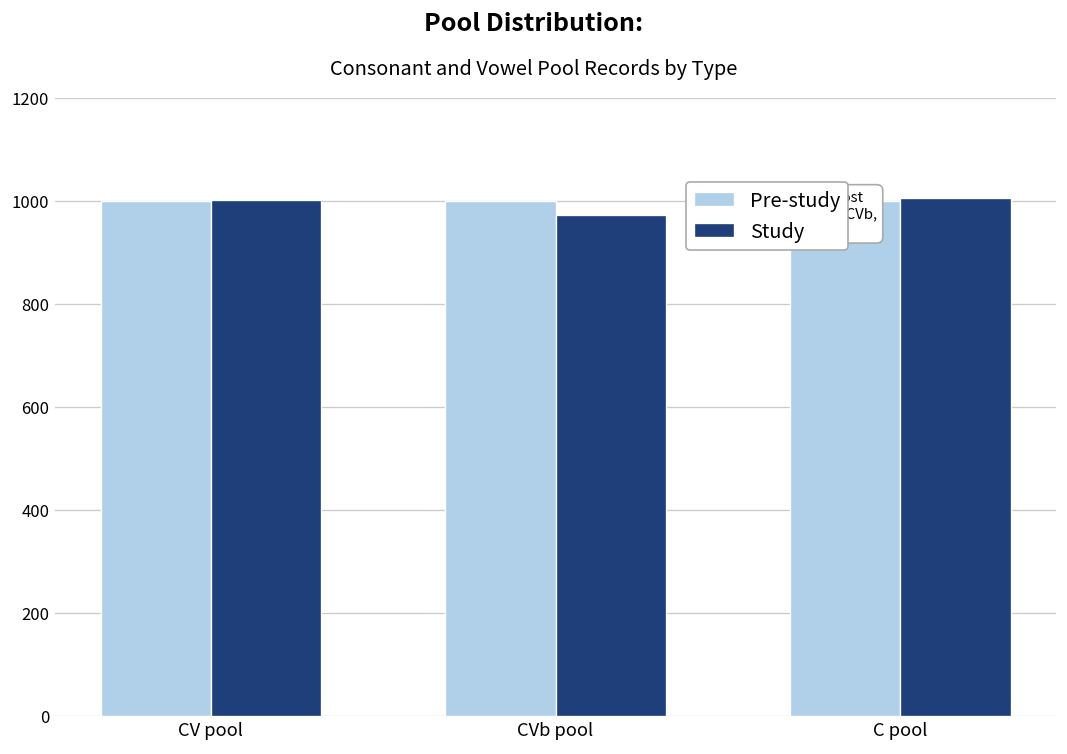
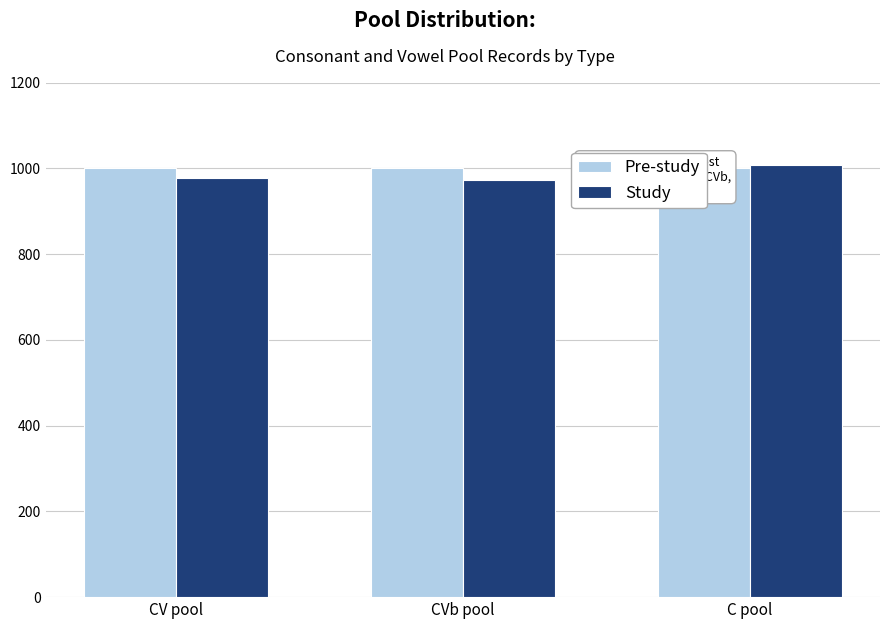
  {
    "Pre-study": {
      "CV pool": 1000,
      "CVb pool": 1000
    },
    "Study": {
-     "CV pool": 1000,
+     "CV pool": 980,
      "CVb pool": 970,
      "C pool": 1010
    }
  }
